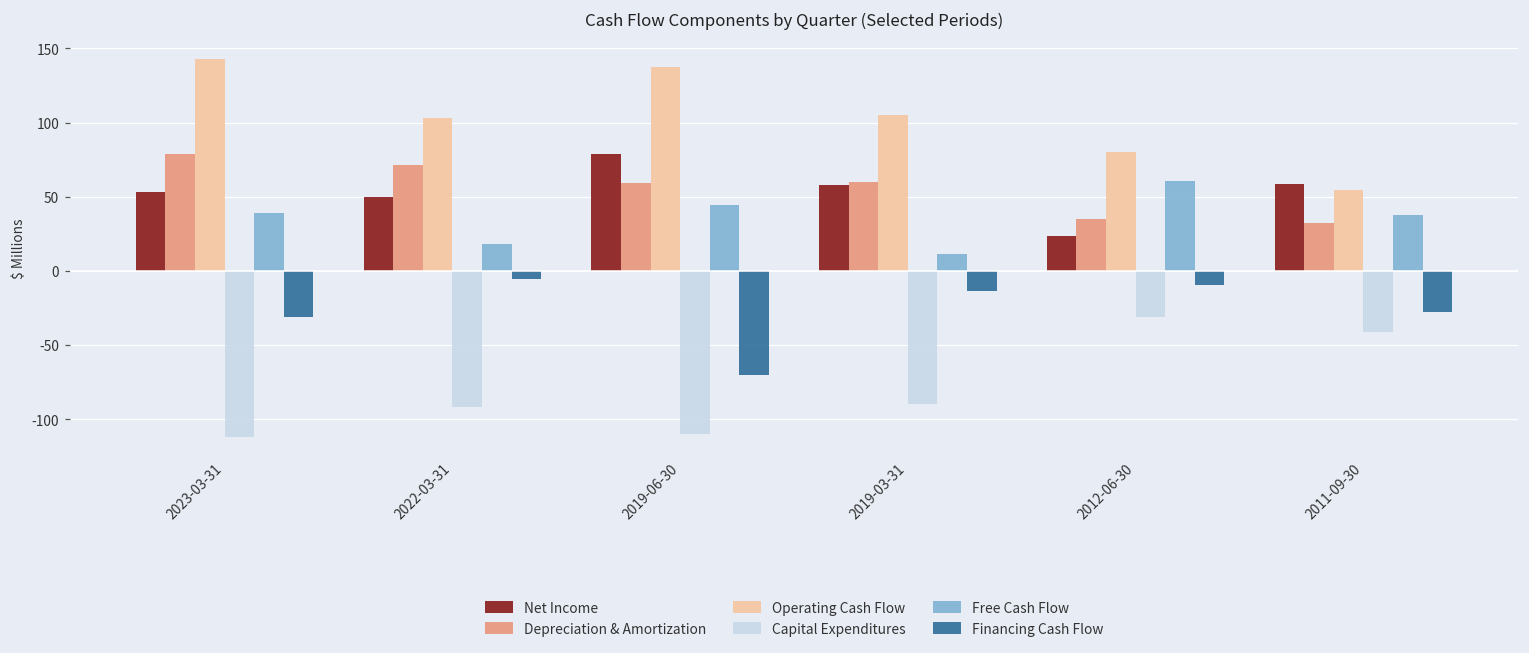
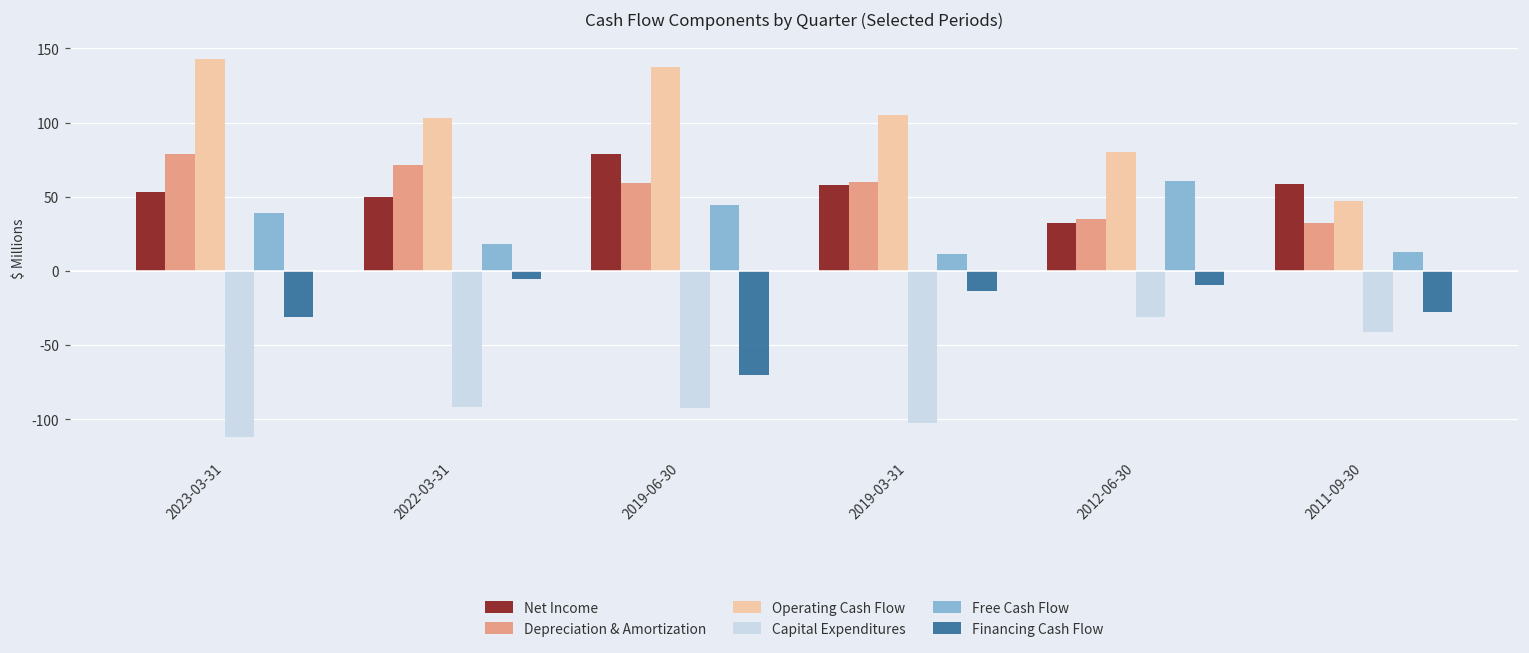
  {
    "Net Income": {
      "2023-03-31": 53,
      "2022-03-31": 50,
      "2019-06-30": 79,
      "2019-03-31": 58,
-     "2012-06-30": 24,
+     "2012-06-30": 32,
      "2011-09-30": 58
    },
    "Depreciation & Amortization": {
      "2023-03-31": 79,
      "2022-03-31": 72,
      "2019-06-30": 59,
      "2019-03-31": 60,
      "2012-06-30": 35,
      "2011-09-30": 32
    },
    "Operating Cash Flow": {
      "2023-03-31": 143,
      "2022-03-31": 103,
      "2019-06-30": 137,
      "2019-03-31": 105,
      "2012-06-30": 80,
-     "2011-09-30": 54
+     "2011-09-30": 47
    },
    "Capital Expenditures": {
      "2023-03-31": -112,
      "2022-03-31": -92,
-     "2019-06-30": -110,
-     "2019-03-31": -90,
+     "2019-06-30": -93,
+     "2019-03-31": -103,
      "2012-06-30": -31,
      "2011-09-30": -41
    },
    "Free Cash Flow": {
      "2023-03-31": 39,
      "2022-03-31": 18,
      "2019-06-30": 45,
      "2019-03-31": 12,
      "2012-06-30": 61,
-     "2011-09-30": 38
+     "2011-09-30": 13
    },
    "Financing Cash Flow": {
      "2023-03-31": -31,
      "2022-03-31": -5,
      "2019-06-30": -70,
      "2019-03-31": -13,
      "2012-06-30": -10,
      "2011-09-30": -27
    }
  }
